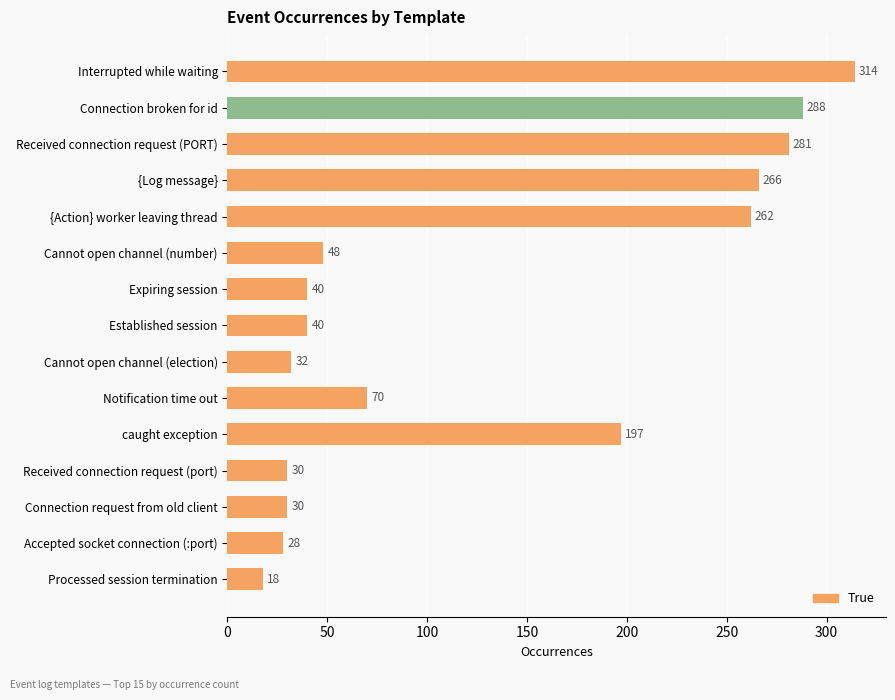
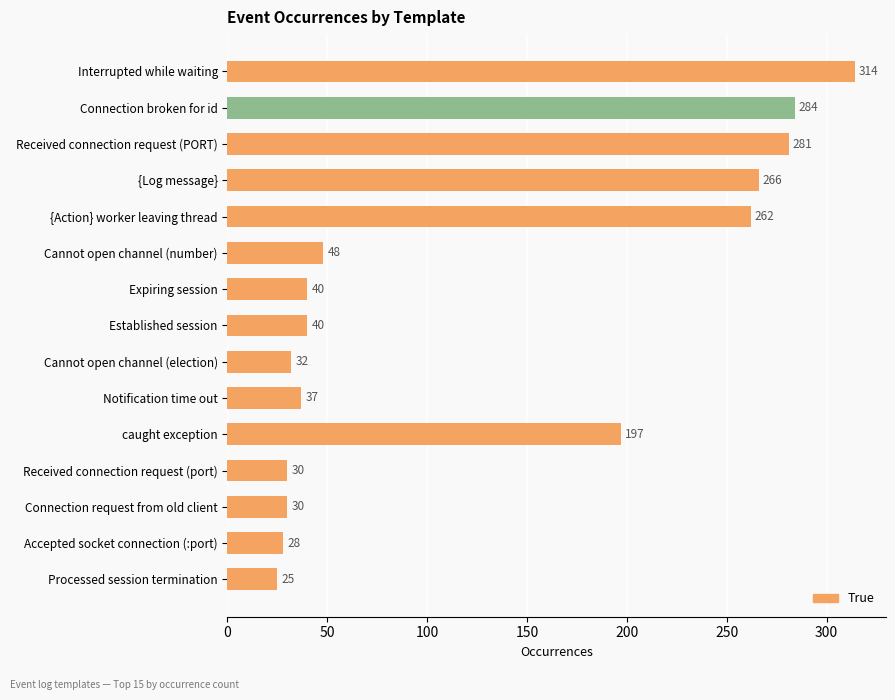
  {
    "Interrupted while waiting": 314,
-   "Connection broken for id": 288,
+   "Connection broken for id": 284,
    "Received connection request (PORT)": 281,
    "{Log message}": 266,
    "{Action} worker leaving thread": 262,
    "Cannot open channel (number)": 48,
    "Expiring session": 40,
    "Established session": 40,
    "Cannot open channel (election)": 32,
-   "Notification time out": 70,
+   "Notification time out": 37,
    "caught exception": 197,
    "Received connection request (port)": 30,
    "Connection request from old client": 30,
    "Accepted socket connection (:port)": 28,
-   "Processed session termination": 18
+   "Processed session termination": 25
  }
